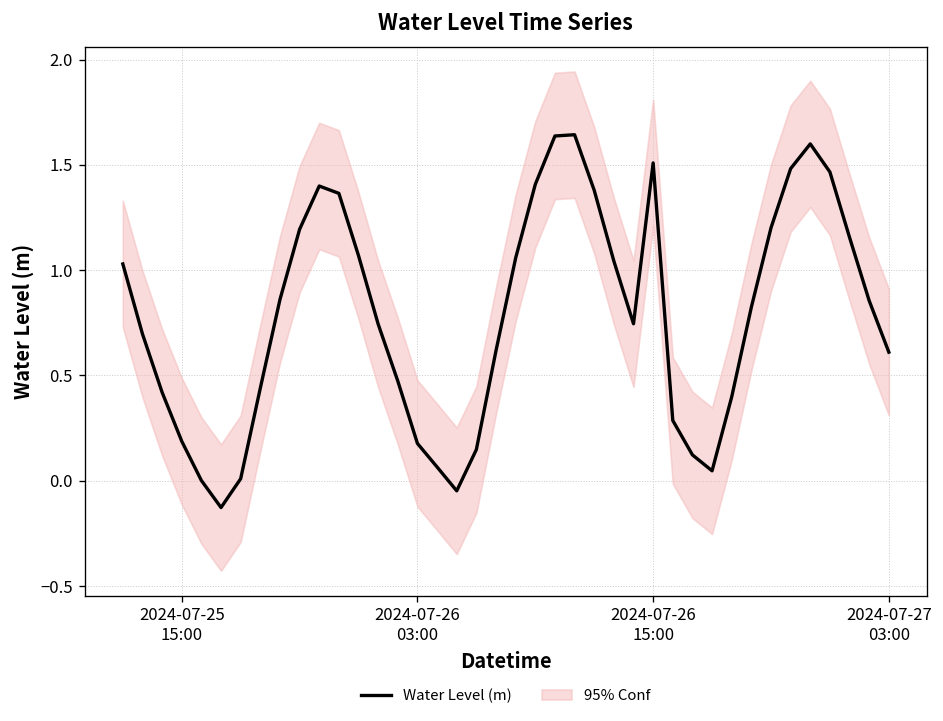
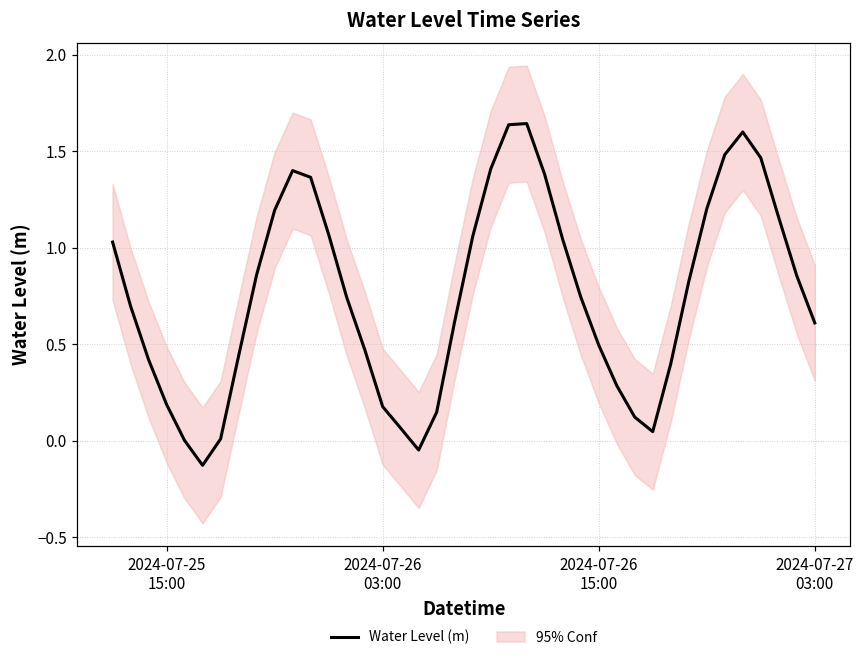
  {
    "Water Level (m)": {
      "2024-07-25 15:00": 0.19,
      "2024-07-26 03:00": 0.18,
-     "2024-07-26 15:00": 1.51,
+     "2024-07-26 15:00": 0.50,
      "2024-07-27 03:00": 0.61
    }
  }
